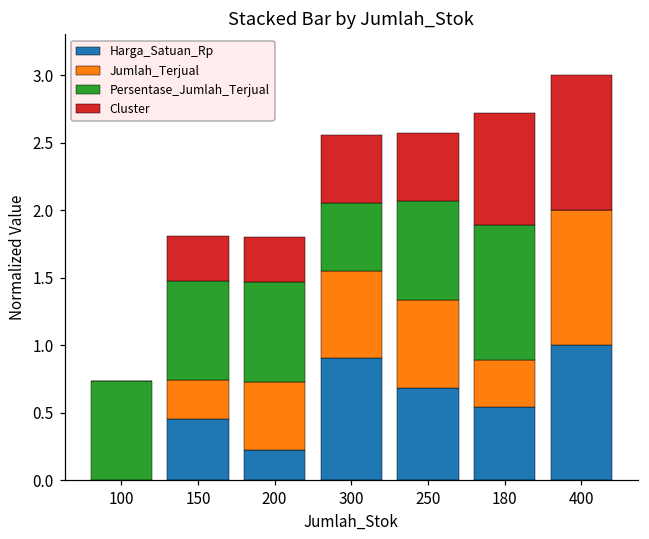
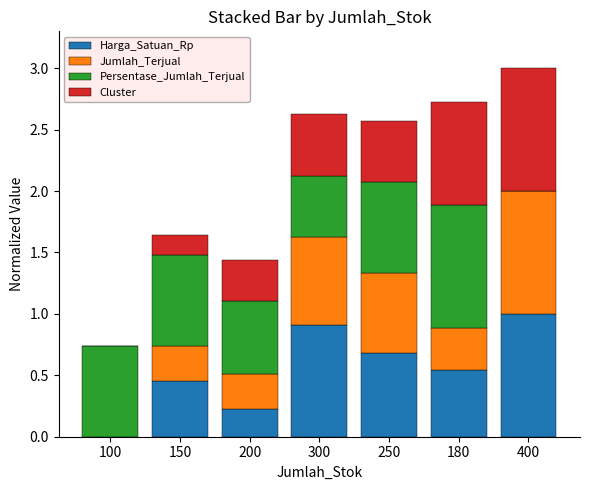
  {
    "Harga_Satuan_Rp": {
      "100": 0.00,
      "150": 0.45,
      "200": 0.23,
      "300": 0.91,
      "250": 0.68,
      "180": 0.55,
      "400": 1.00
    },
    "Jumlah_Terjual": {
      "100": 0.00,
      "150": 0.29,
-     "200": 0.50,
-     "300": 0.64,
+     "200": 0.29,
+     "300": 0.71,
      "250": 0.65,
      "180": 0.34,
      "400": 1.00
    },
    "Persentase_Jumlah_Terjual": {
      "100": 0.74,
      "150": 0.74,
-     "200": 0.74,
+     "200": 0.59,
      "300": 0.50,
      "250": 0.74,
      "180": 1.00,
      "400": 0.00
    },
    "Cluster": {
      "100": 0.00,
-     "150": 0.33,
+     "150": 0.17,
      "200": 0.33,
      "300": 0.50,
      "250": 0.50,
      "180": 0.83,
      "400": 1.00
    }
  }
